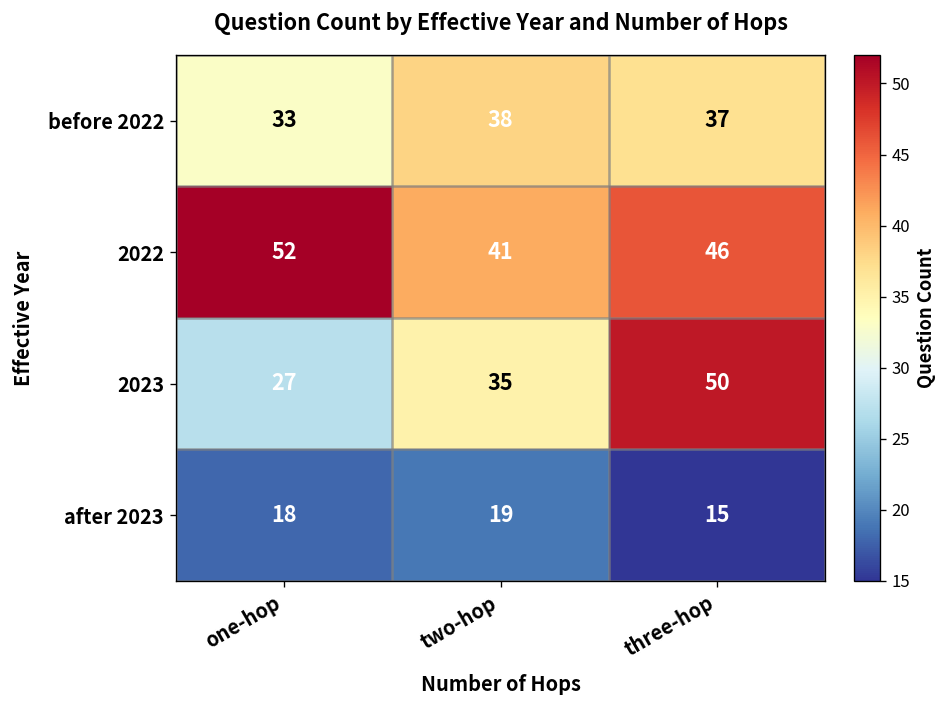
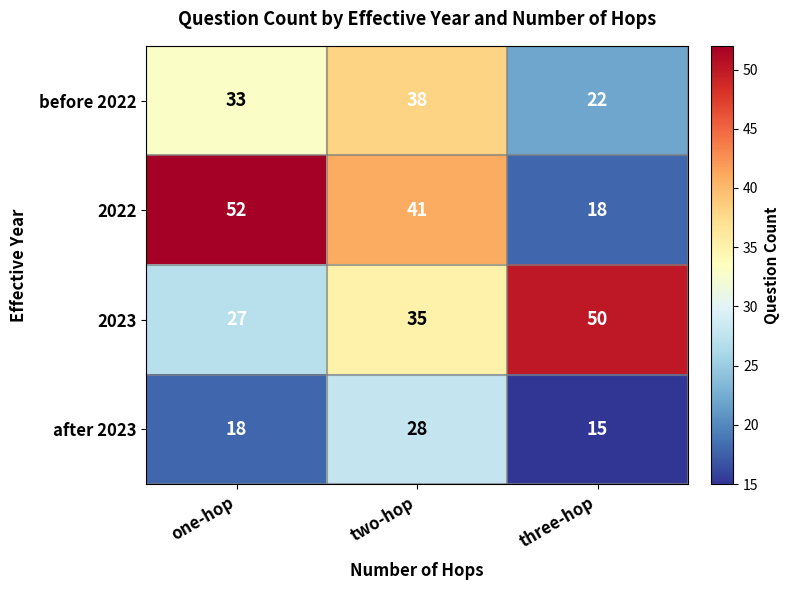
  {
    "before 2022": {
      "one-hop": 33,
      "two-hop": 38,
-     "three-hop": 37
+     "three-hop": 22
    },
    "2022": {
      "one-hop": 52,
      "two-hop": 41,
-     "three-hop": 46
+     "three-hop": 18
    },
    "2023": {
      "one-hop": 27,
      "two-hop": 35,
      "three-hop": 50
    },
    "after 2023": {
      "one-hop": 18,
-     "two-hop": 19,
+     "two-hop": 28,
      "three-hop": 15
    }
  }
